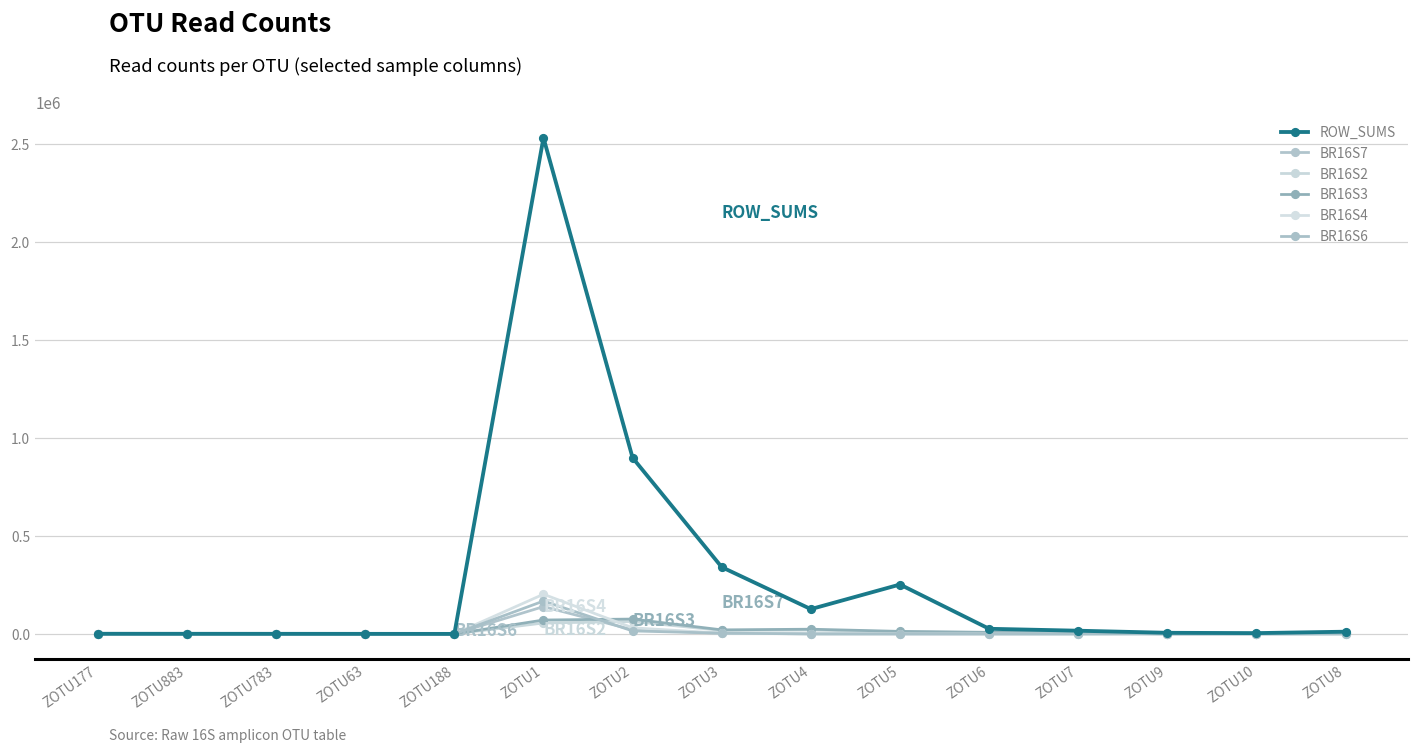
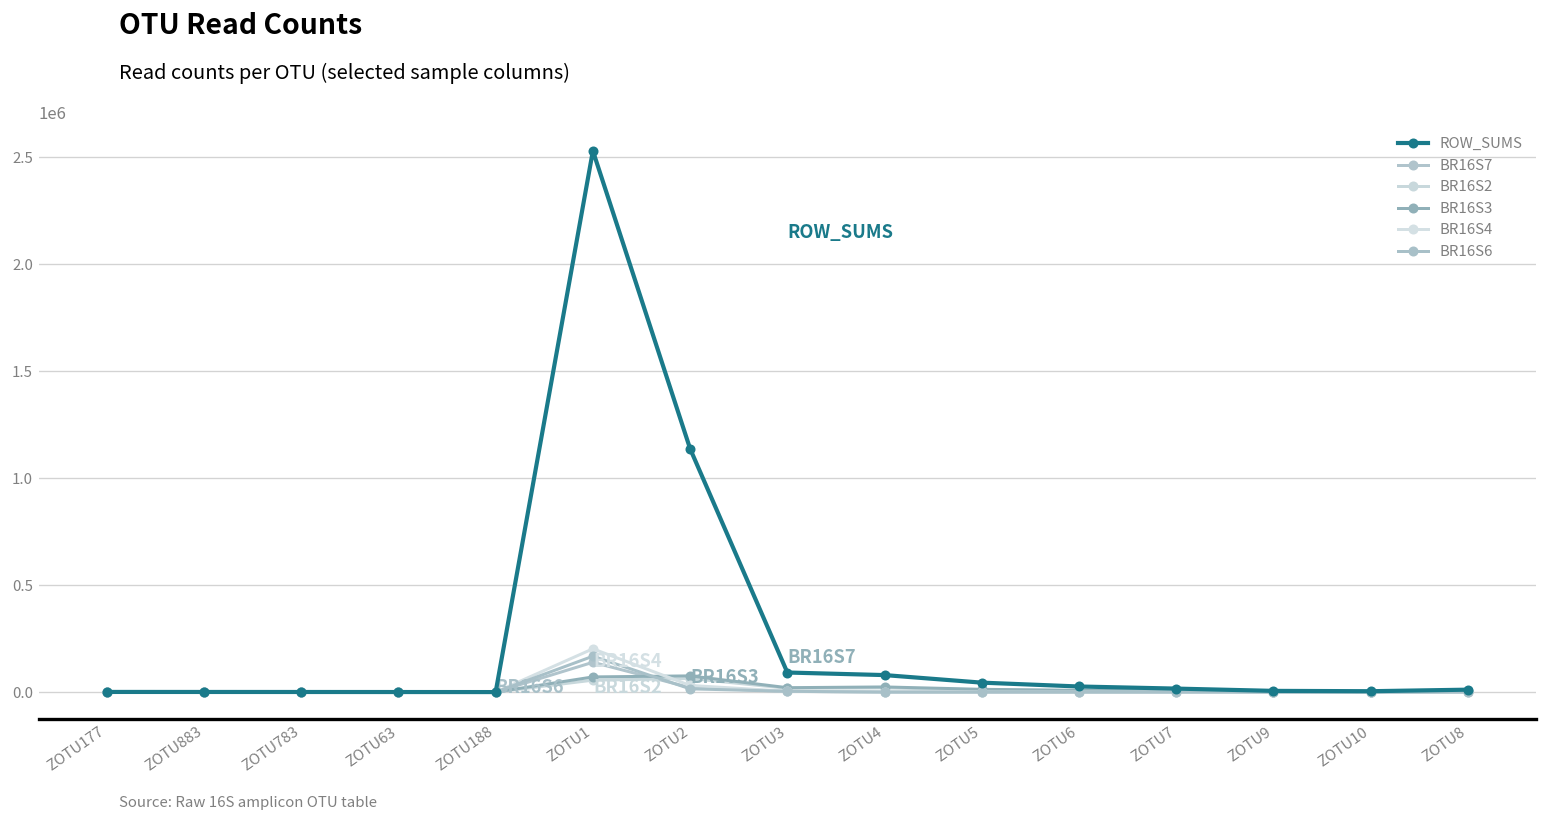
  {
    "ROW_SUMS": {
      "ZOTU1": 2530000,
-     "ZOTU2": 900000,
-     "ZOTU3": 340000,
-     "ZOTU4": 130000,
-     "ZOTU5": 250000,
+     "ZOTU2": 1140000,
+     "ZOTU3": 90000,
+     "ZOTU4": 80000,
+     "ZOTU5": 40000,
      "ZOTU6": 30000
    }
  }
